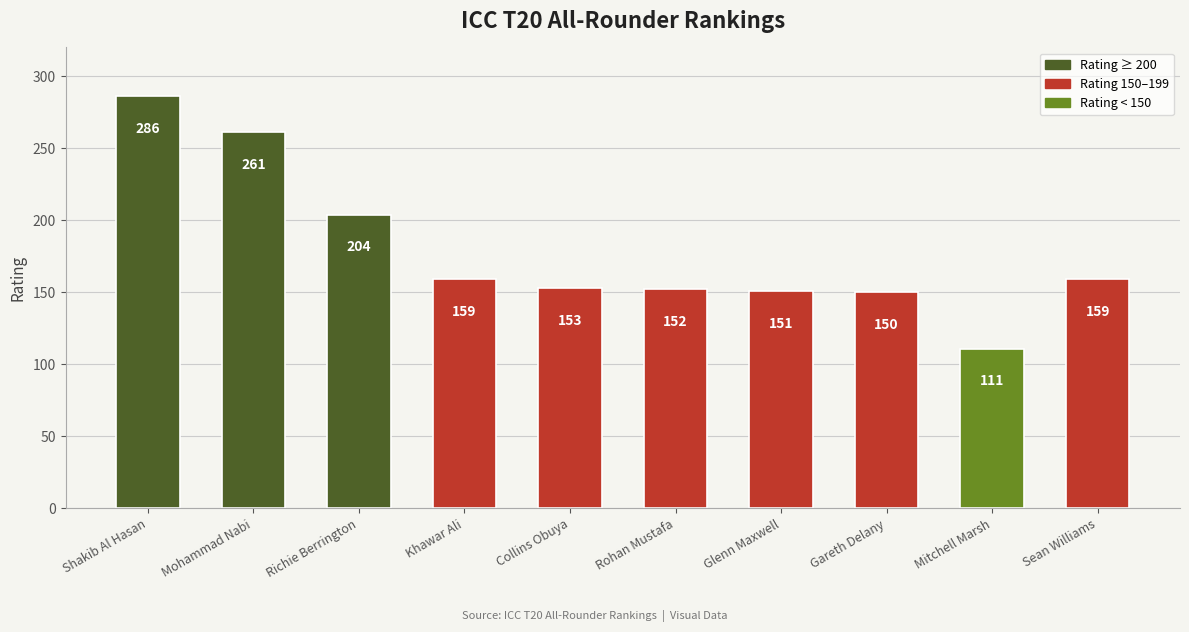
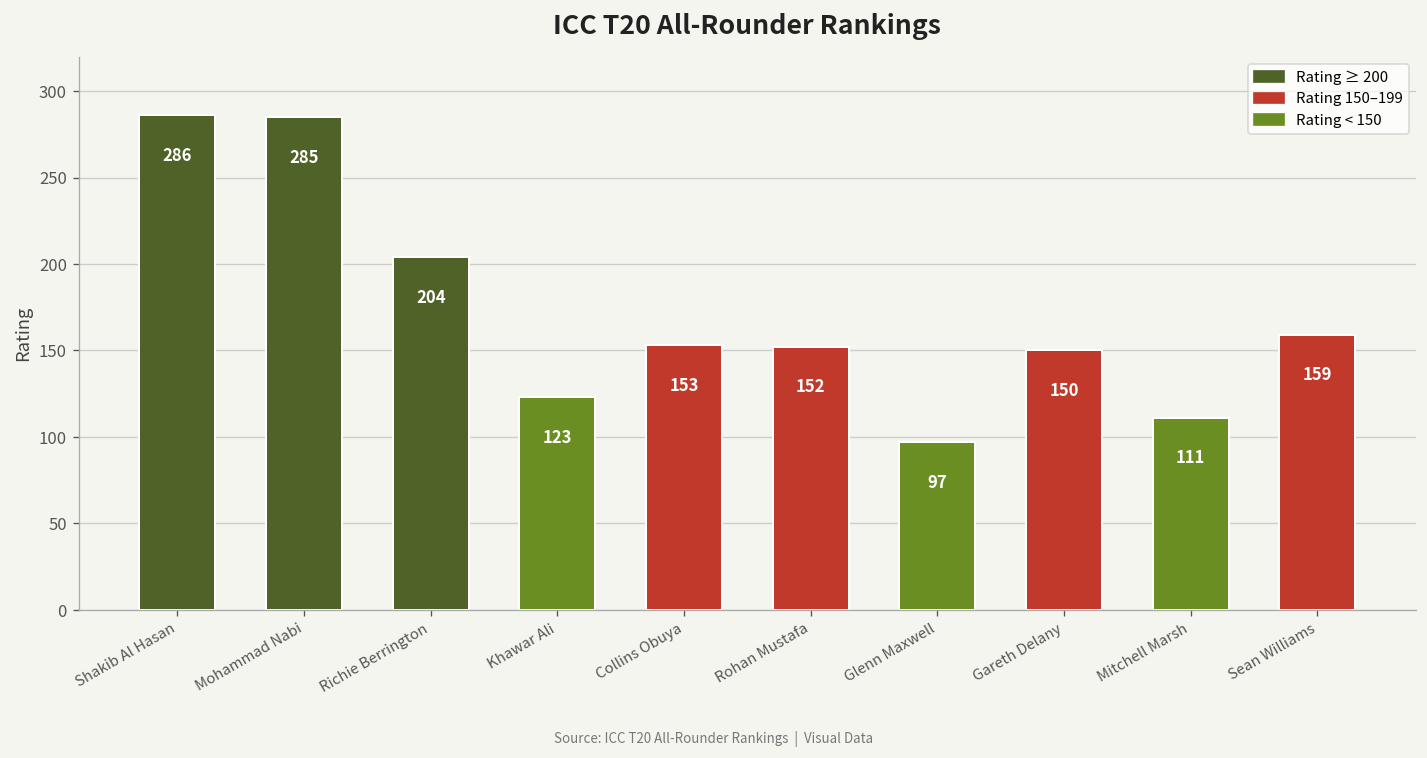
  {
    "Shakib Al Hasan": 286,
-   "Mohammad Nabi": 261,
+   "Mohammad Nabi": 285,
    "Richie Berrington": 204,
-   "Khawar Ali": 159,
+   "Khawar Ali": 123,
    "Collins Obuya": 153,
    "Rohan Mustafa": 152,
-   "Glenn Maxwell": 151,
+   "Glenn Maxwell": 97,
    "Gareth Delany": 150,
    "Mitchell Marsh": 111,
    "Sean Williams": 159
  }
